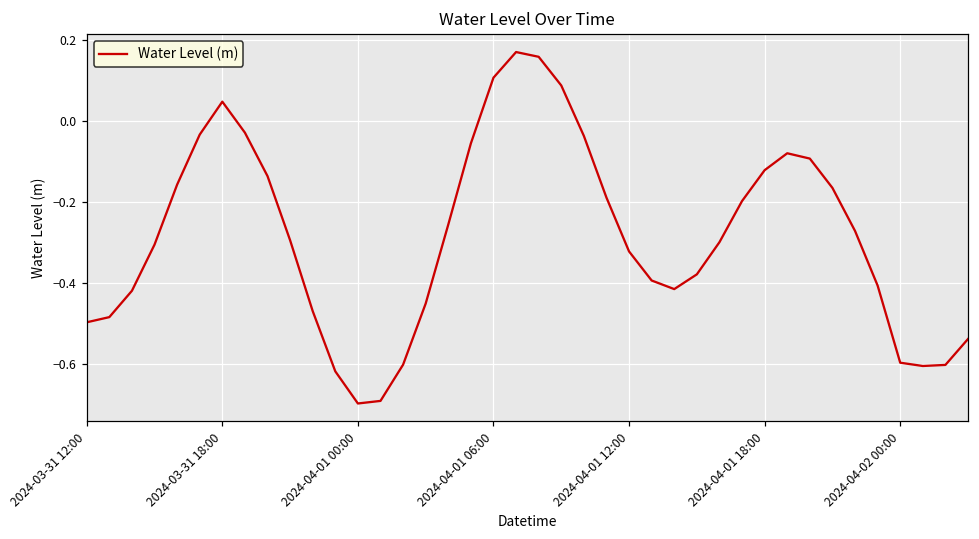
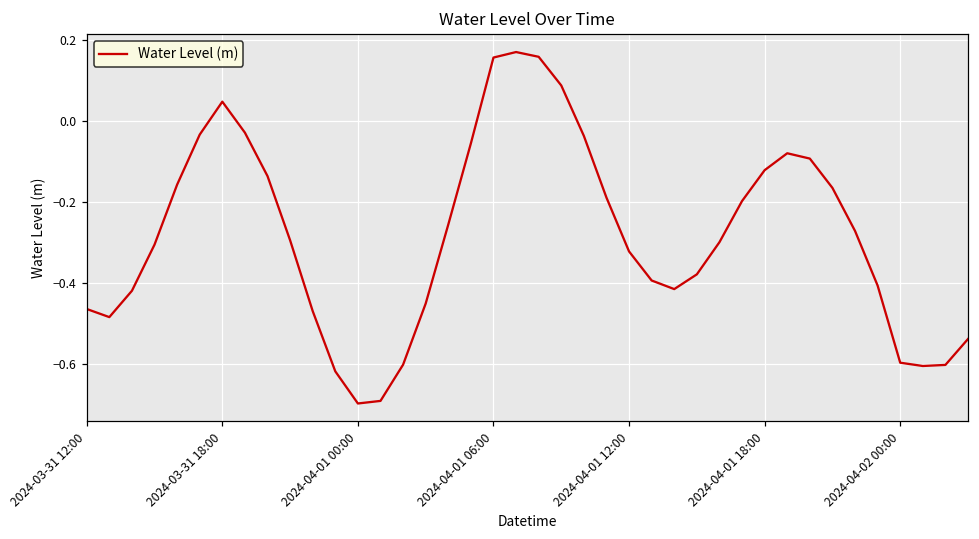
  {
-   "2024-03-31 12:00": -0.50,
+   "2024-03-31 12:00": -0.46,
    "2024-03-31 18:00": 0.05,
    "2024-04-01 00:00": -0.70,
-   "2024-04-01 06:00": 0.11,
+   "2024-04-01 06:00": 0.16,
    "2024-04-01 12:00": -0.32,
    "2024-04-01 18:00": -0.12,
    "2024-04-02 00:00": -0.60
  }
